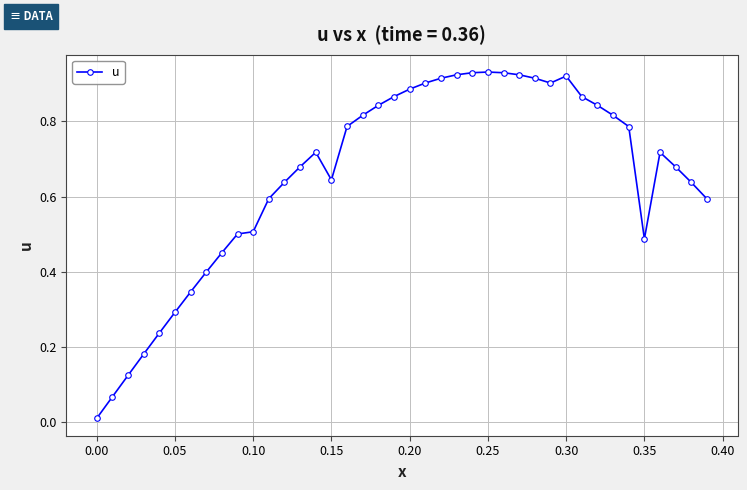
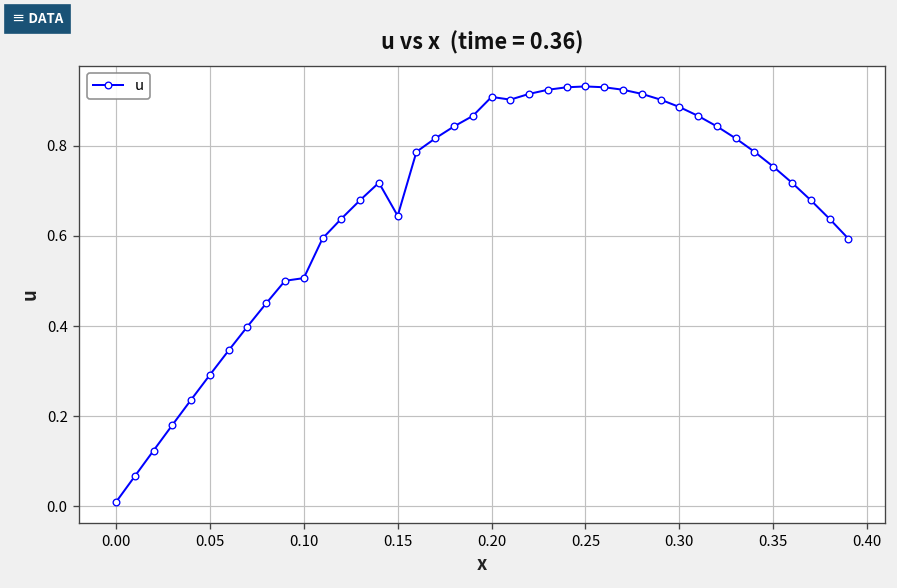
  {
    "0.00": 0.01,
    "0.05": 0.29,
    "0.10": 0.51,
    "0.15": 0.64,
-   "0.20": 0.89,
+   "0.20": 0.91,
    "0.25": 0.93,
-   "0.30": 0.92,
-   "0.35": 0.49
+   "0.30": 0.89,
+   "0.35": 0.75
  }
